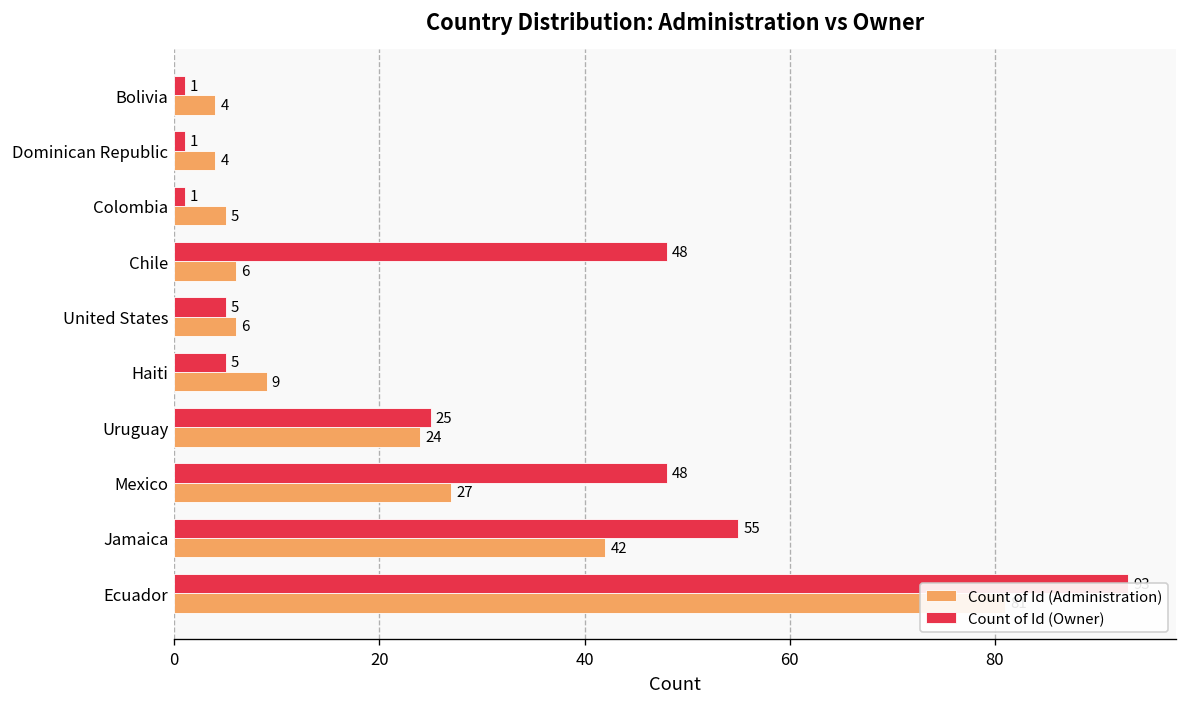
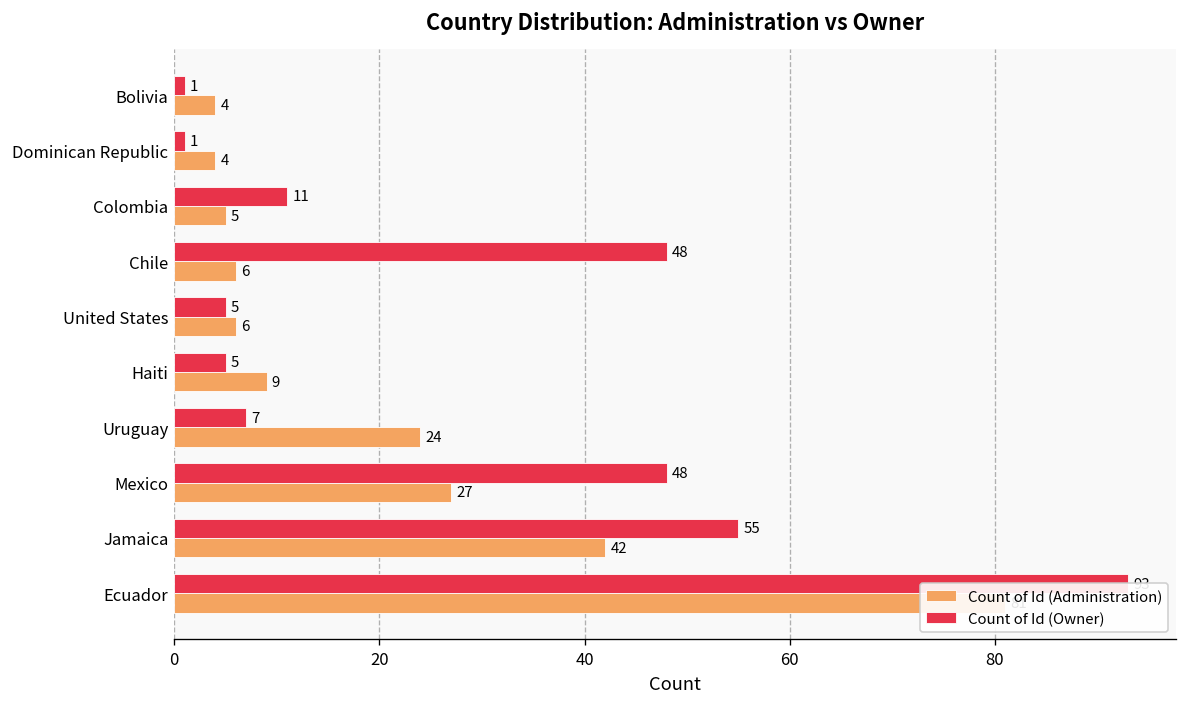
  {
    "Count of Id (Administration)": {
      "Bolivia": 4,
      "Dominican Republic": 4,
      "Colombia": 5,
      "Chile": 6,
      "United States": 6,
      "Haiti": 9,
      "Uruguay": 24,
      "Mexico": 27,
      "Jamaica": 42
    },
    "Count of Id (Owner)": {
      "Bolivia": 1,
      "Dominican Republic": 1,
-     "Colombia": 1,
+     "Colombia": 11,
      "Chile": 48,
      "United States": 5,
      "Haiti": 5,
-     "Uruguay": 25,
+     "Uruguay": 7,
      "Mexico": 48,
      "Jamaica": 55
    }
  }
